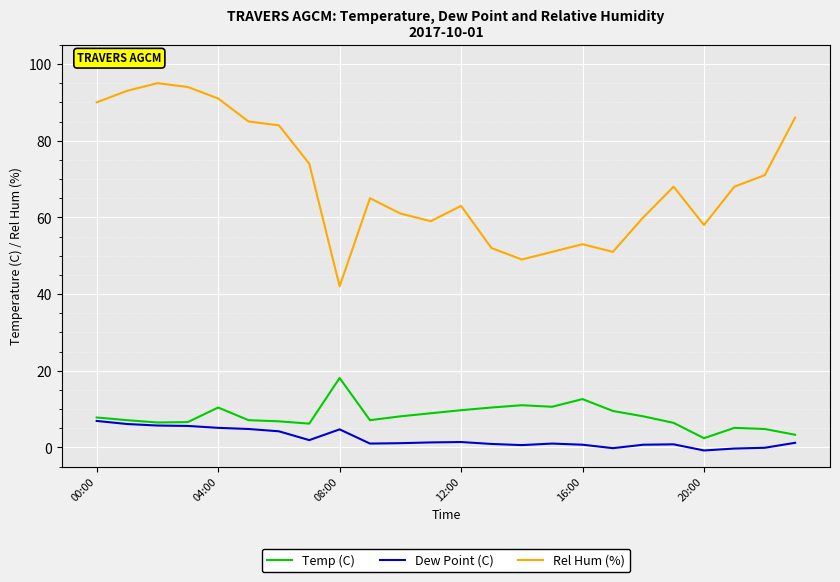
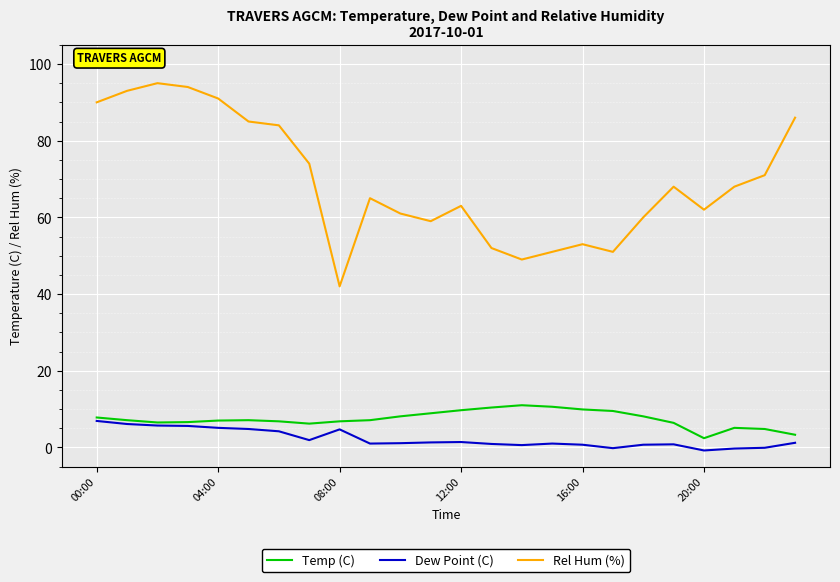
  {
    "Temp (C)": {
      "00:00": 8,
-     "04:00": 10,
-     "08:00": 18,
+     "04:00": 7,
+     "08:00": 7,
      "12:00": 10,
-     "16:00": 13,
+     "16:00": 10,
      "20:00": 2
    },
    "Dew Point (C)": {
      "00:00": 7,
      "04:00": 5,
      "08:00": 5,
      "12:00": 1,
      "16:00": 1,
      "20:00": -1
    },
    "Rel Hum (%)": {
      "00:00": 90,
      "04:00": 91,
      "08:00": 42,
      "12:00": 63,
      "16:00": 53,
-     "20:00": 58
+     "20:00": 62
    }
  }
